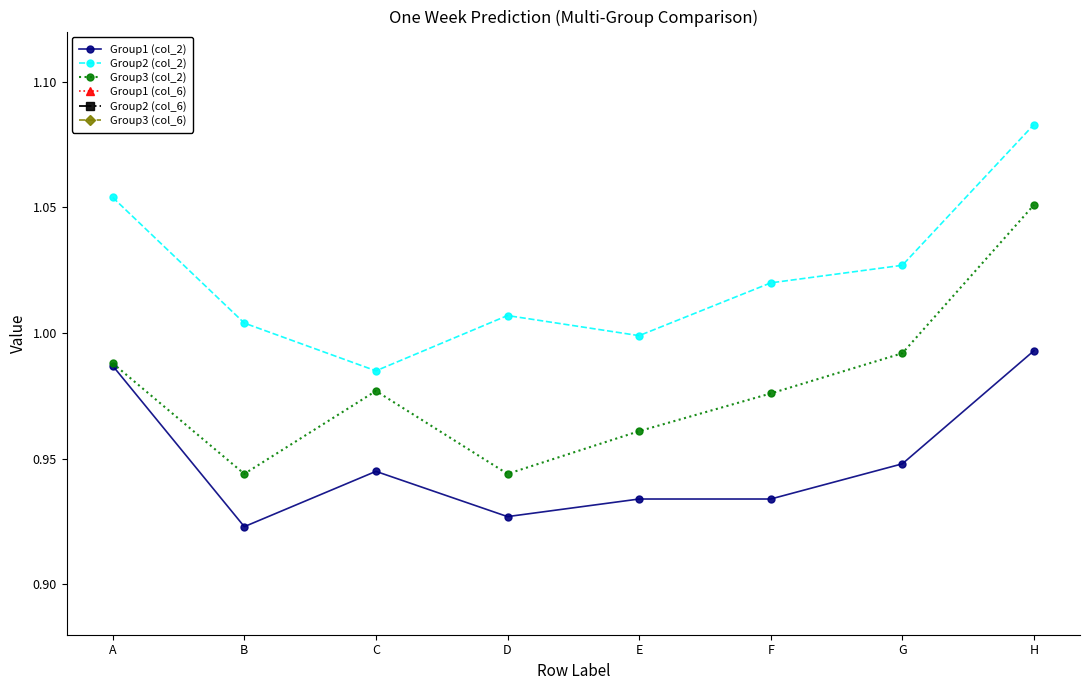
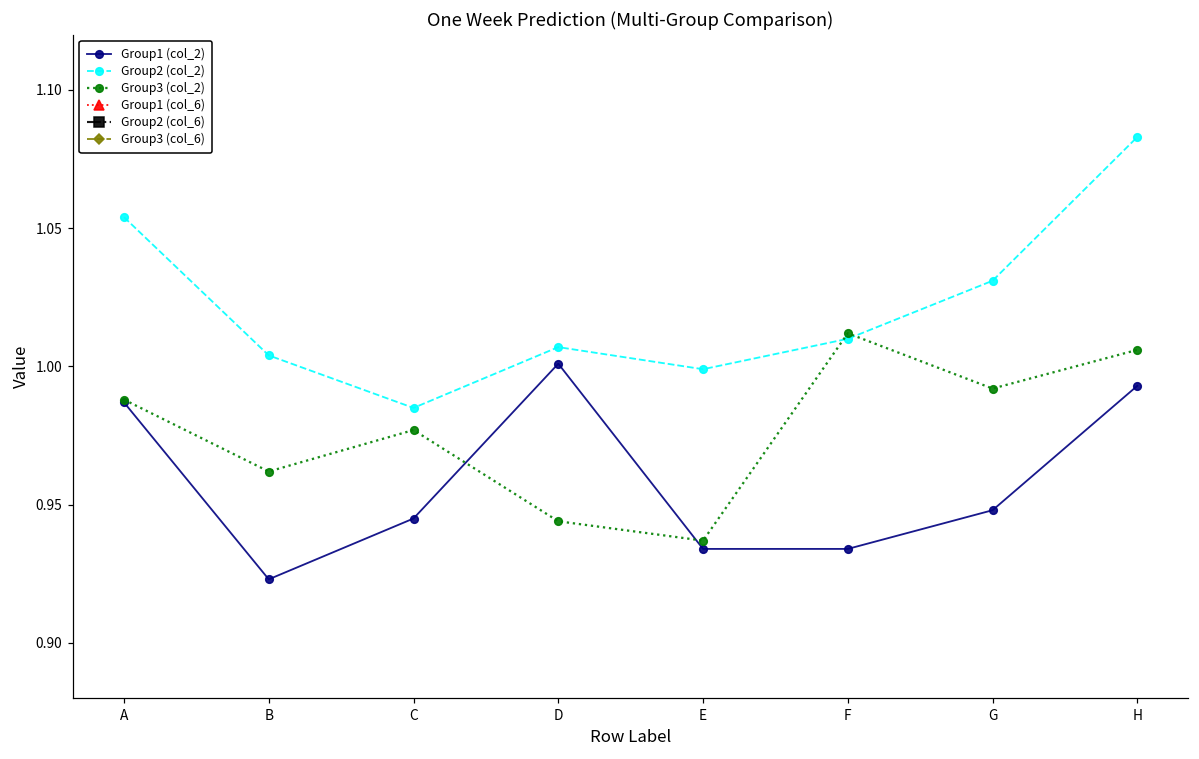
  {
    "Group1 (col_2)": {
      "B": 0.923,
      "C": 0.945,
-     "D": 0.927,
+     "D": 1.001,
      "E": 0.934,
      "F": 0.934,
      "G": 0.948,
      "H": 0.993
    },
    "Group2 (col_2)": {
      "A": 1.054,
      "B": 1.004,
      "C": 0.985,
      "D": 1.007,
      "E": 0.999,
-     "F": 1.02,
-     "G": 1.027,
+     "F": 1.01,
+     "G": 1.031,
      "H": 1.083
    },
    "Group3 (col_2)": {
-     "B": 0.944,
+     "B": 0.962,
      "C": 0.977,
      "D": 0.944,
-     "E": 0.961,
-     "F": 0.976,
+     "E": 0.937,
+     "F": 1.012,
      "G": 0.992,
-     "H": 1.051
+     "H": 1.006
    }
  }
